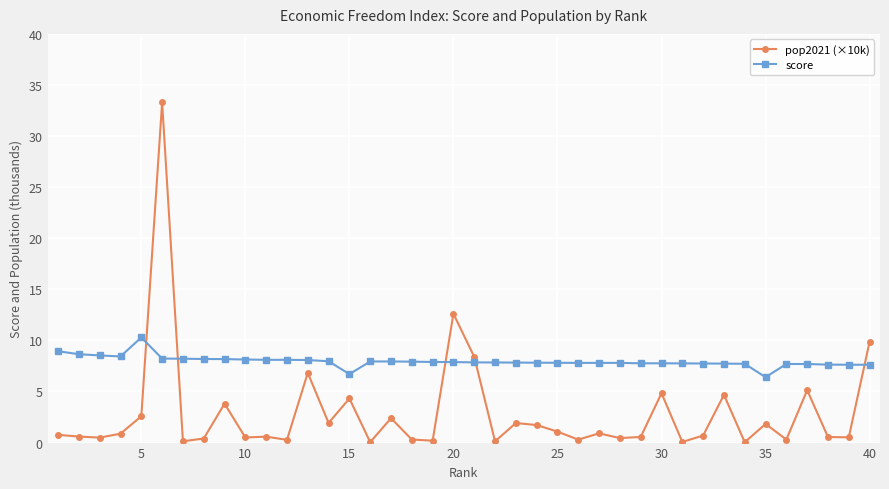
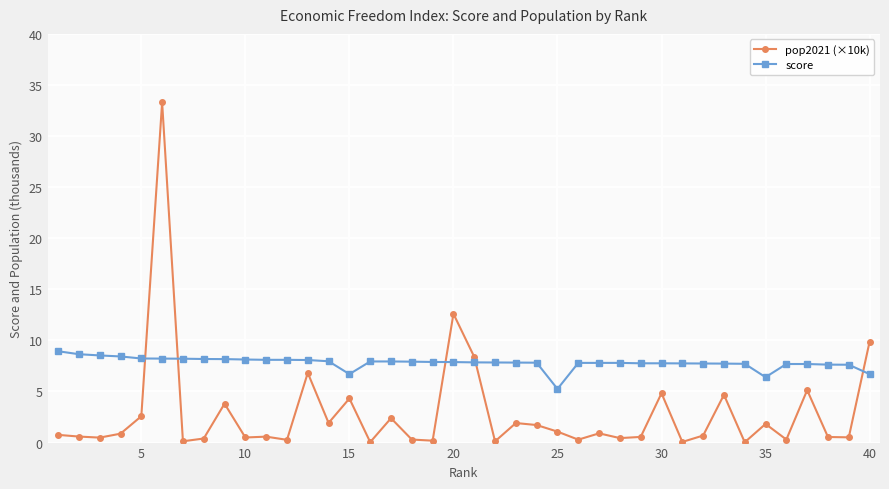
  {
    "pop2021 (×10k)": {
      "5": 2.6,
      "10": 0.5,
      "15": 4.3,
      "20": 12.6,
      "25": 1.1,
      "30": 4.8,
      "35": 1.8,
      "40": 9.9
    },
    "score": {
-     "5": 10.3,
+     "5": 8.2,
      "10": 8.1,
      "15": 6.7,
      "20": 7.9,
-     "25": 7.8,
+     "25": 5.3,
      "30": 7.8,
      "35": 6.4,
-     "40": 7.6
+     "40": 6.7
    }
  }
